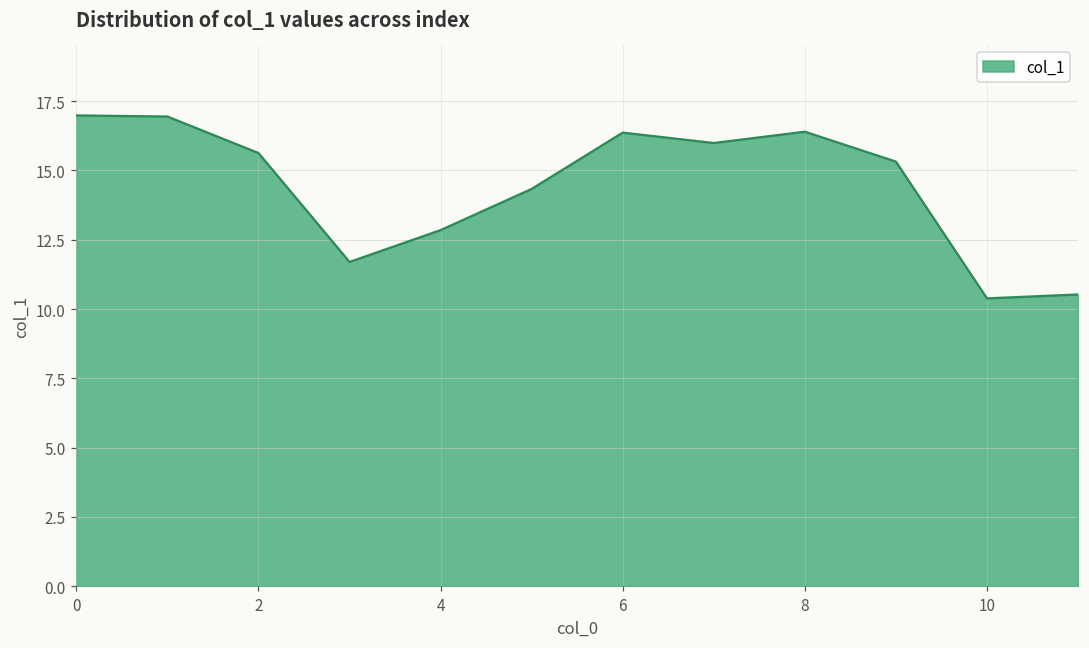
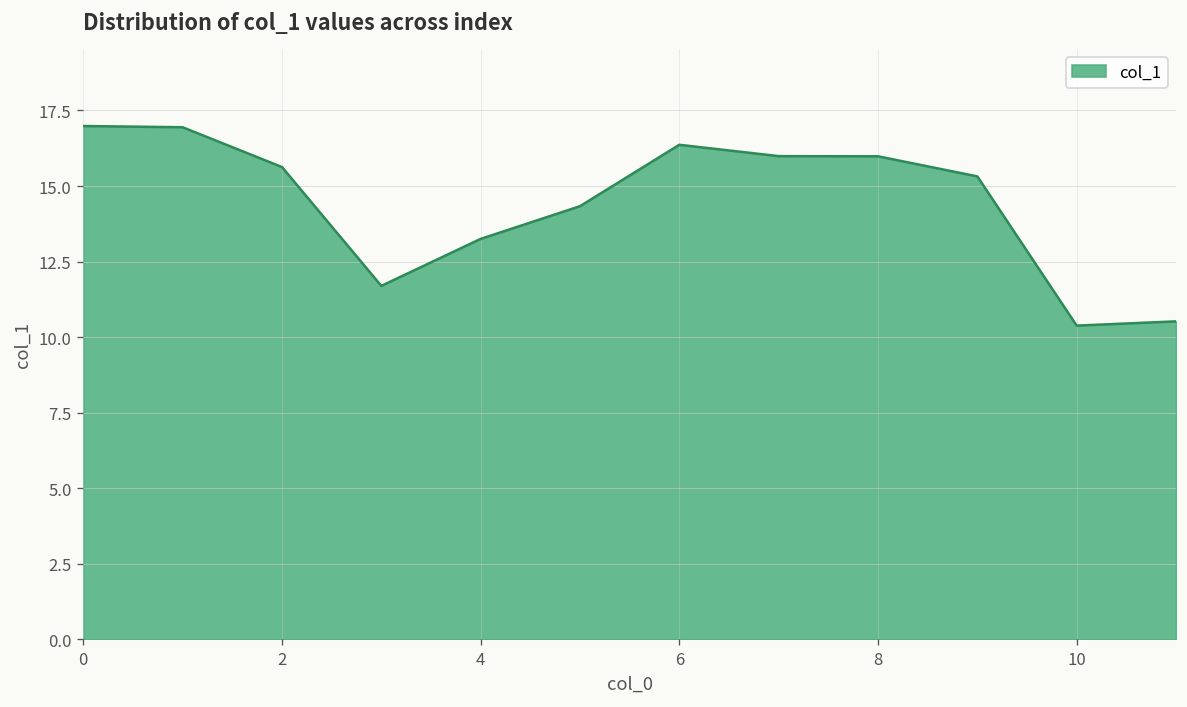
  {
    "0": 17.0,
    "2": 15.6,
-   "4": 12.8,
+   "4": 13.3,
    "6": 16.4,
-   "8": 16.4,
+   "8": 16.0,
    "10": 10.4
  }
